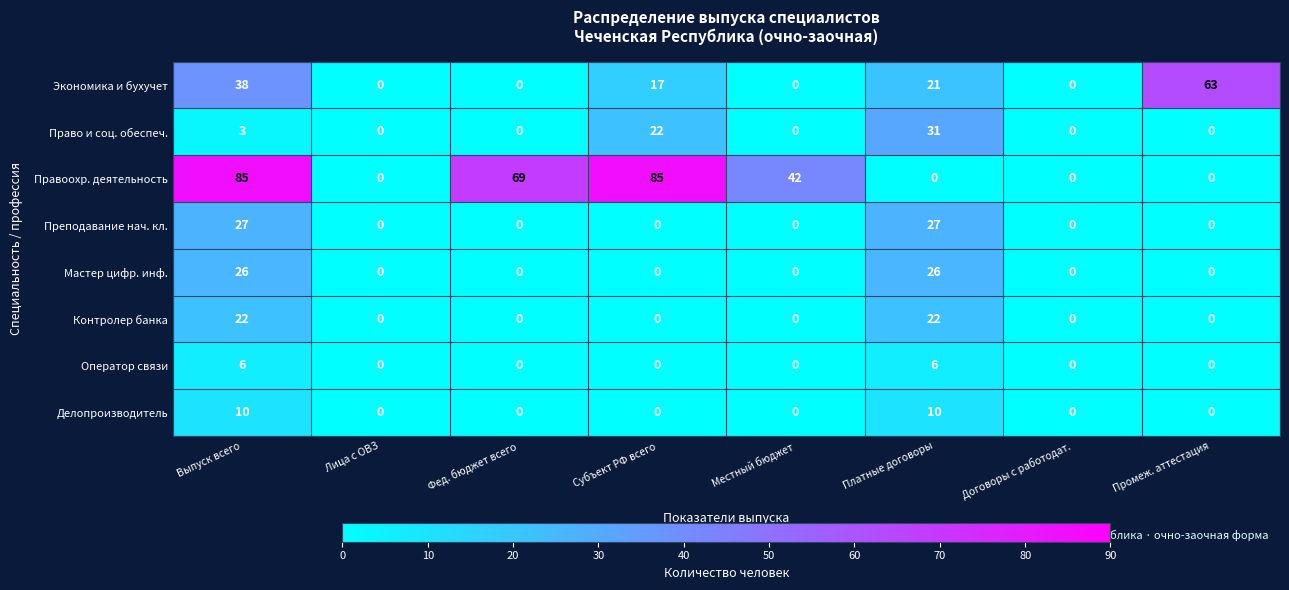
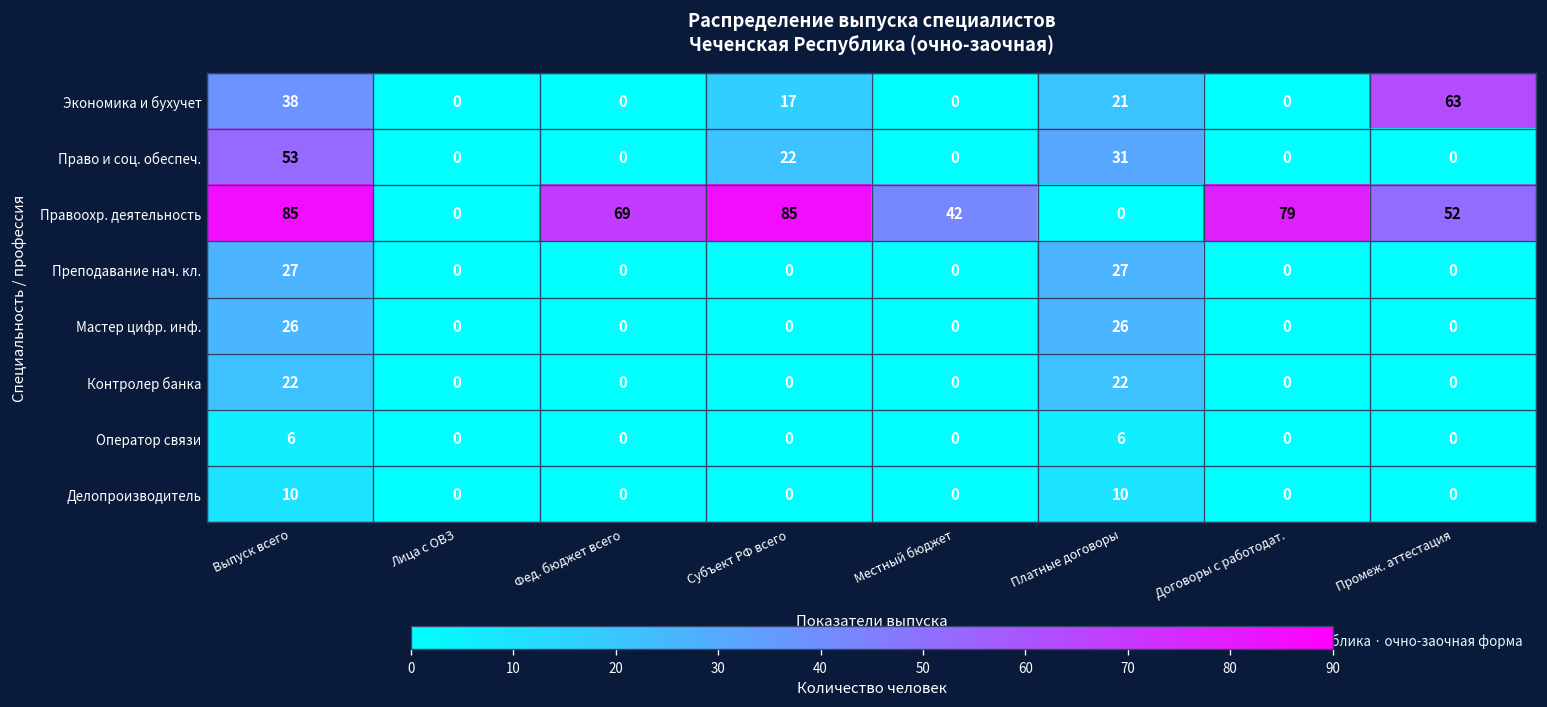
  {
    "Экономика и бухучет": {
      "Выпуск всего": 38,
      "Лица с ОВЗ": 0,
      "Фед. бюджет всего": 0,
      "Субъект РФ всего": 17,
      "Местный бюджет": 0,
      "Платные договоры": 21,
      "Договоры с работодат.": 0,
      "Промеж. аттестация": 63
    },
    "Право и соц. обеспеч.": {
-     "Выпуск всего": 3,
+     "Выпуск всего": 53,
      "Лица с ОВЗ": 0,
      "Фед. бюджет всего": 0,
      "Субъект РФ всего": 22,
      "Местный бюджет": 0,
      "Платные договоры": 31,
      "Договоры с работодат.": 0,
      "Промеж. аттестация": 0
    },
    "Правоохр. деятельность": {
      "Выпуск всего": 85,
      "Лица с ОВЗ": 0,
      "Фед. бюджет всего": 69,
      "Субъект РФ всего": 85,
      "Местный бюджет": 42,
      "Платные договоры": 0,
-     "Договоры с работодат.": 0,
-     "Промеж. аттестация": 0
+     "Договоры с работодат.": 79,
+     "Промеж. аттестация": 52
    },
    "Преподавание нач. кл.": {
      "Выпуск всего": 27,
      "Лица с ОВЗ": 0,
      "Фед. бюджет всего": 0,
      "Субъект РФ всего": 0,
      "Местный бюджет": 0,
      "Платные договоры": 27,
      "Договоры с работодат.": 0,
      "Промеж. аттестация": 0
    },
    "Мастер цифр. инф.": {
      "Выпуск всего": 26,
      "Лица с ОВЗ": 0,
      "Фед. бюджет всего": 0,
      "Субъект РФ всего": 0,
      "Местный бюджет": 0,
      "Платные договоры": 26,
      "Договоры с работодат.": 0,
      "Промеж. аттестация": 0
    },
    "Контролер банка": {
      "Выпуск всего": 22,
      "Лица с ОВЗ": 0,
      "Фед. бюджет всего": 0,
      "Субъект РФ всего": 0,
      "Местный бюджет": 0,
      "Платные договоры": 22,
      "Договоры с работодат.": 0,
      "Промеж. аттестация": 0
    },
    "Оператор связи": {
      "Выпуск всего": 6,
      "Лица с ОВЗ": 0,
      "Фед. бюджет всего": 0,
      "Субъект РФ всего": 0,
      "Местный бюджет": 0,
      "Платные договоры": 6,
      "Договоры с работодат.": 0,
      "Промеж. аттестация": 0
    },
    "Делопроизводитель": {
      "Выпуск всего": 10,
      "Лица с ОВЗ": 0,
      "Фед. бюджет всего": 0,
      "Субъект РФ всего": 0,
      "Местный бюджет": 0,
      "Платные договоры": 10,
      "Договоры с работодат.": 0,
      "Промеж. аттестация": 0
    }
  }
